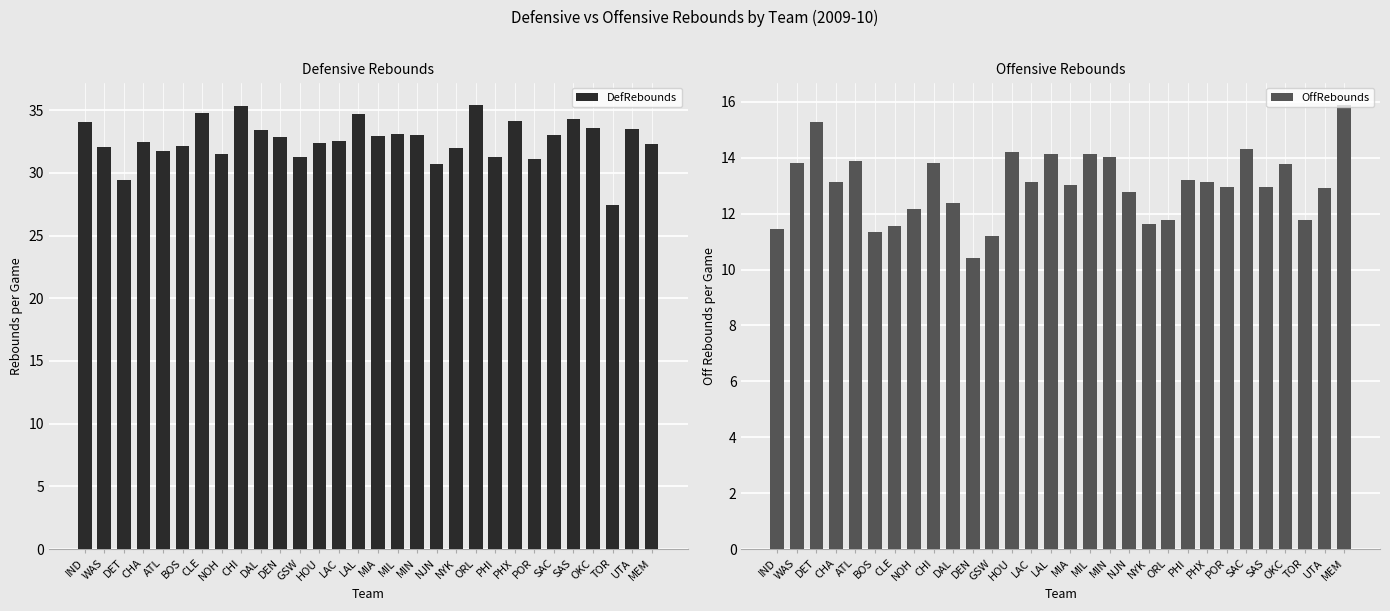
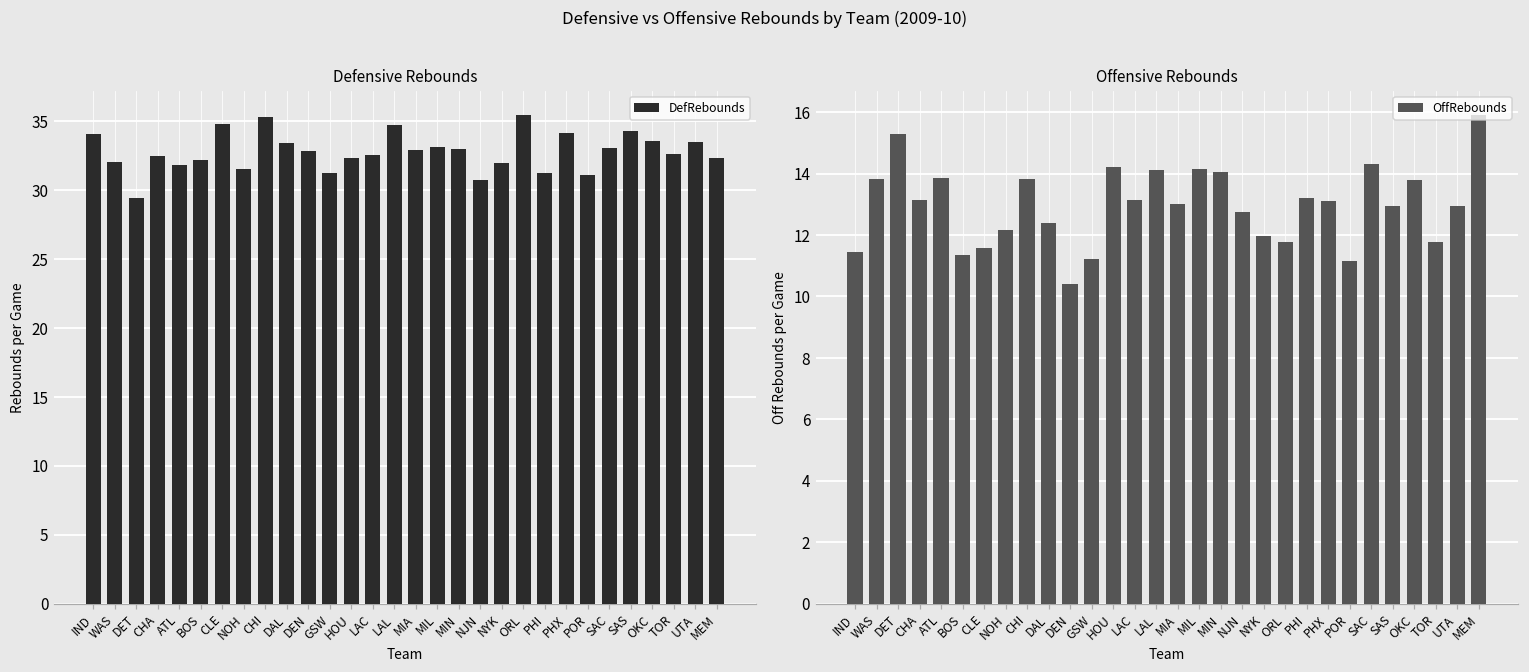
  {
    "Defensive Rebounds": {
      "IND": 34.1,
      "WAS": 32.0,
      "DET": 29.4,
      "CHA": 32.5,
      "ATL": 31.8,
      "BOS": 32.2,
      "CLE": 34.8,
      "NOH": 31.5,
      "CHI": 35.3,
      "DAL": 33.4,
      "DEN": 32.8,
      "GSW": 31.2,
      "HOU": 32.4,
      "LAC": 32.5,
      "LAL": 34.7,
      "MIA": 32.9,
      "MIL": 33.1,
      "MIN": 33.0,
      "NJN": 30.7,
      "NYK": 32.0,
      "ORL": 35.4,
      "PHI": 31.2,
      "PHX": 34.1,
      "POR": 31.1,
      "SAC": 33.0,
      "SAS": 34.3,
      "OKC": 33.5,
-     "TOR": 27.4,
+     "TOR": 32.6,
      "UTA": 33.5,
      "MEM": 32.3
    },
    "Offensive Rebounds": {
      "IND": 11.4,
      "WAS": 13.8,
      "DET": 15.3,
      "CHA": 13.1,
      "ATL": 13.9,
      "BOS": 11.4,
      "CLE": 11.6,
      "NOH": 12.2,
      "CHI": 13.8,
      "DAL": 12.4,
      "DEN": 10.4,
      "GSW": 11.2,
      "HOU": 14.2,
      "LAC": 13.2,
      "LAL": 14.1,
      "MIA": 13.0,
      "MIL": 14.2,
      "MIN": 14.0,
      "NJN": 12.8,
-     "NYK": 11.6,
+     "NYK": 12.0,
      "ORL": 11.8,
      "PHI": 13.2,
      "PHX": 13.1,
-     "POR": 13.0,
+     "POR": 11.2,
      "SAC": 14.3,
      "SAS": 12.9,
      "OKC": 13.8,
      "TOR": 11.8,
      "UTA": 12.9
    }
  }
